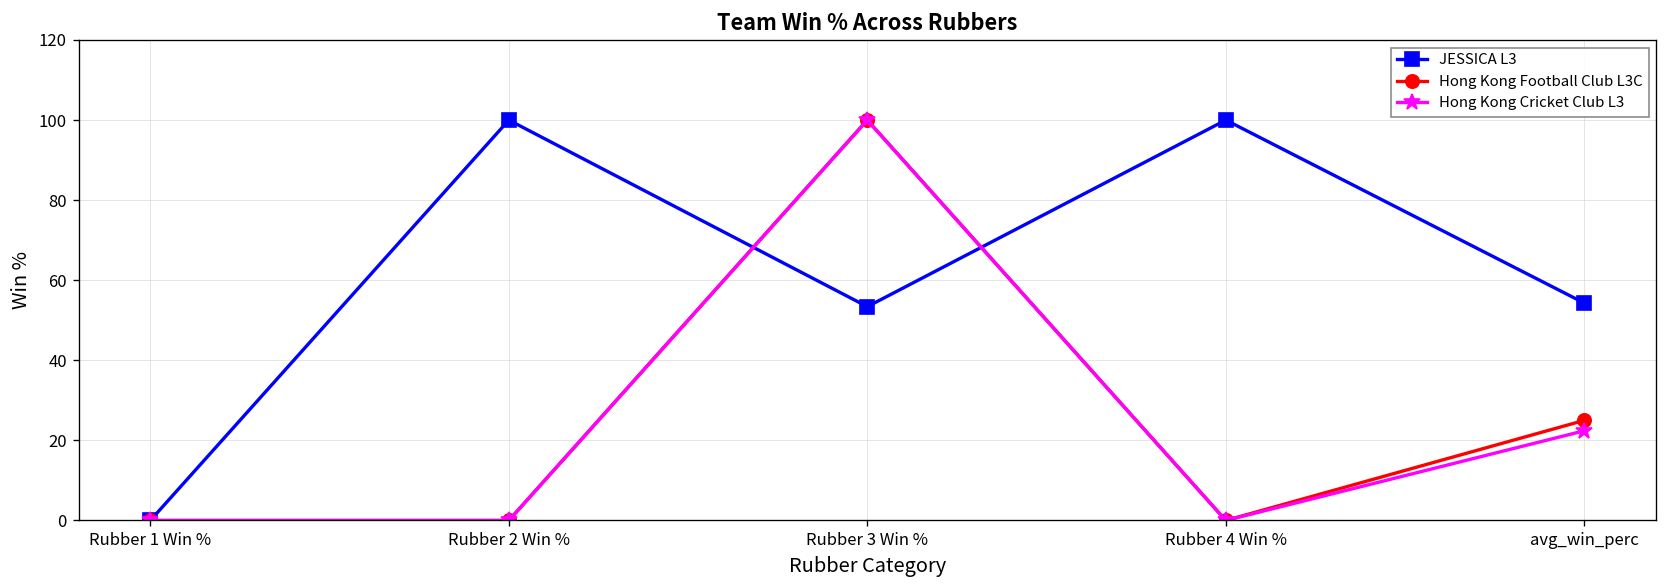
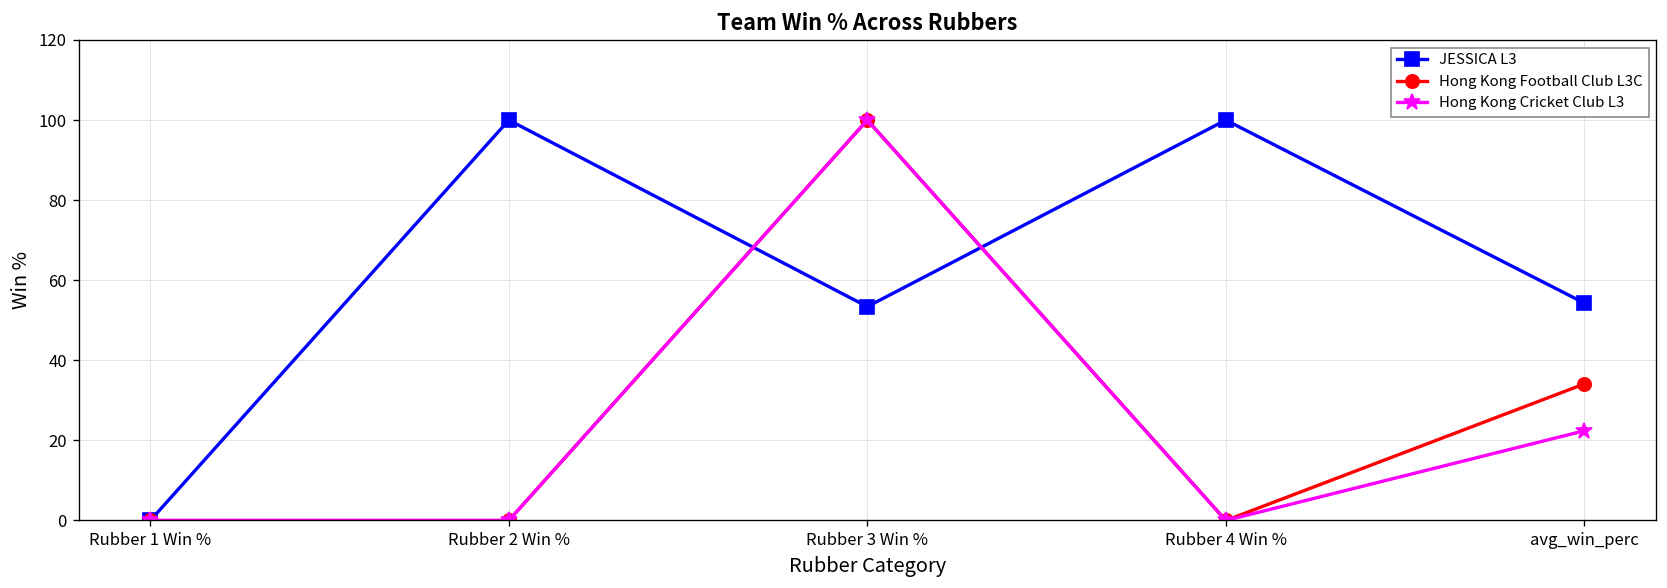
  {
    "JESSICA L3": {
      "Rubber 2 Win %": 100,
      "Rubber 3 Win %": 53,
      "Rubber 4 Win %": 100,
      "avg_win_perc": 54
    },
    "Hong Kong Football Club L3C": {
-     "avg_win_perc": 25
+     "avg_win_perc": 34
    },
    "Hong Kong Cricket Club L3": {
      "avg_win_perc": 22
    }
  }
